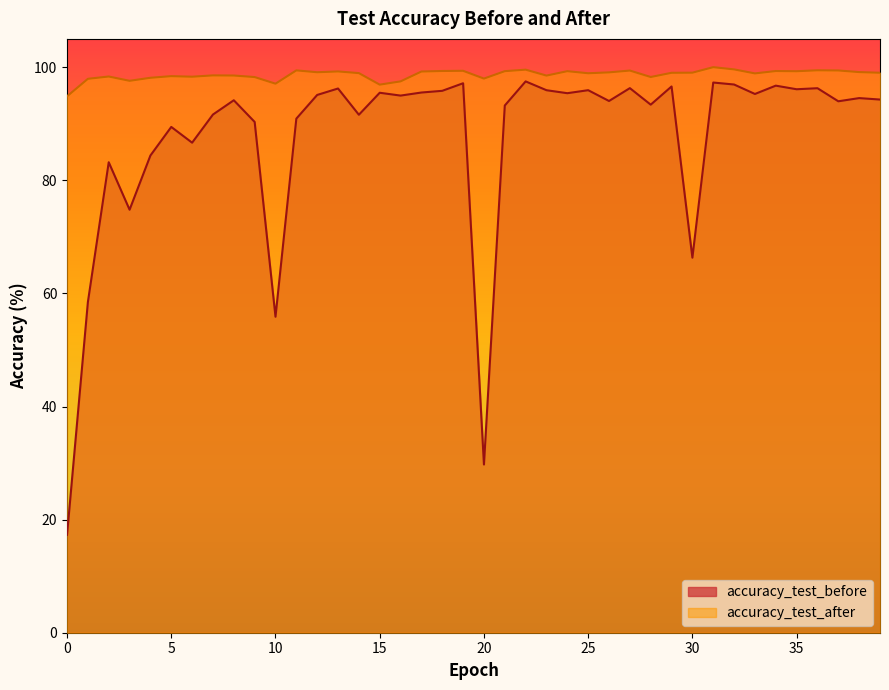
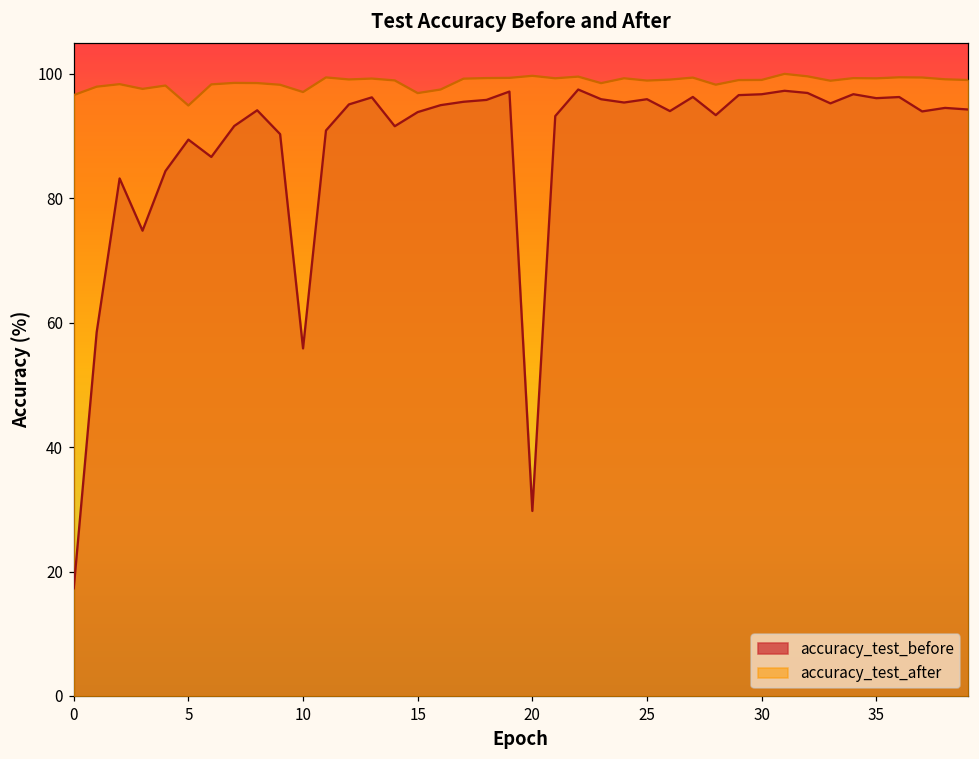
  {
    "accuracy_test_before": {
      "0": 17,
      "5": 89,
      "10": 56,
-     "15": 95,
+     "15": 94,
      "20": 30,
      "25": 96,
-     "30": 66,
+     "30": 97,
      "35": 96
    },
    "accuracy_test_after": {
-     "0": 95,
-     "5": 98,
+     "0": 97,
+     "5": 95,
      "10": 97,
      "15": 97,
-     "20": 98,
+     "20": 100,
      "25": 99,
      "30": 99,
      "35": 99
    }
  }
